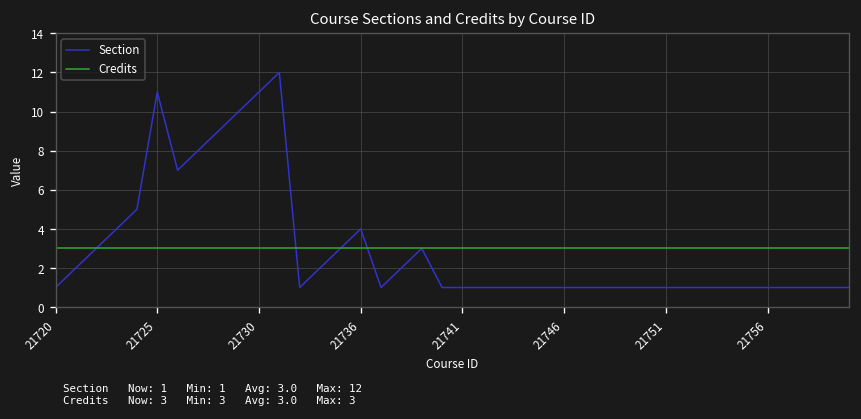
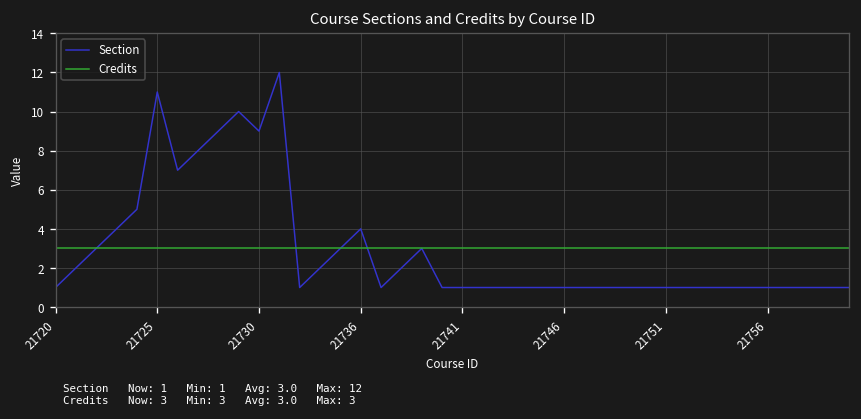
  {
    "Section": {
      "21720": 1,
      "21725": 11,
-     "21730": 11,
+     "21730": 9,
      "21736": 4,
      "21741": 1,
      "21746": 1,
      "21751": 1,
      "21756": 1
    },
    "Credits": {
      "21720": 3,
      "21725": 3,
      "21730": 3,
      "21736": 3,
      "21741": 3,
      "21746": 3,
      "21751": 3,
      "21756": 3
    }
  }
